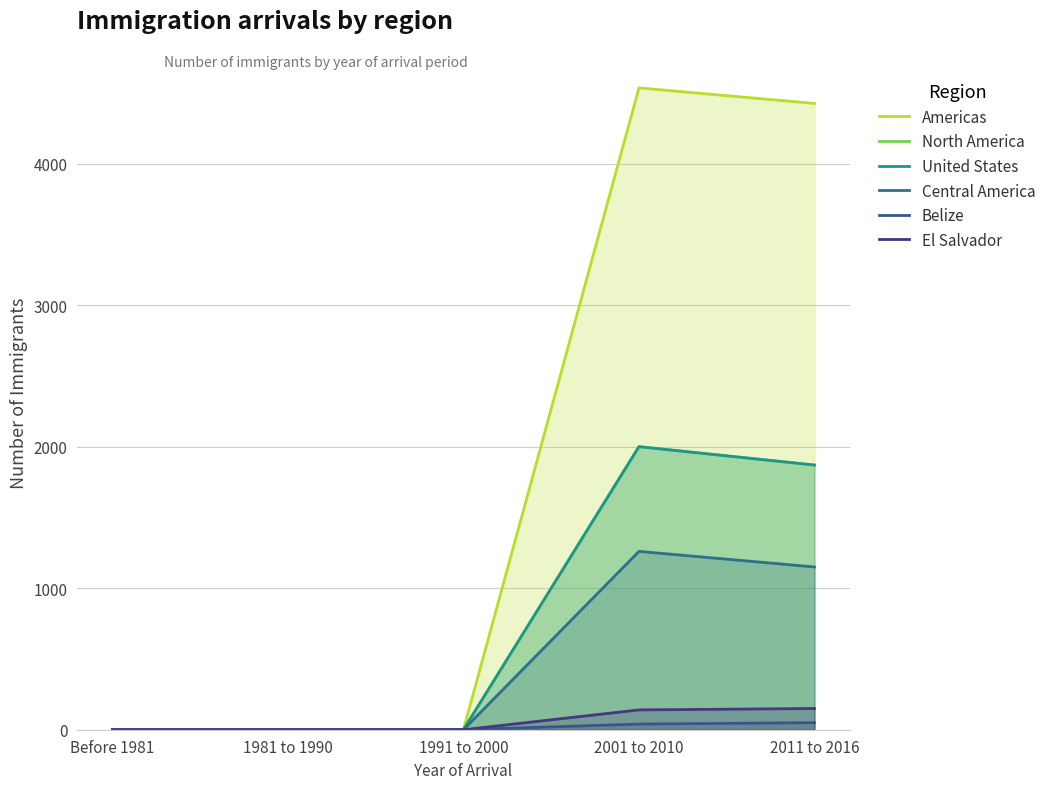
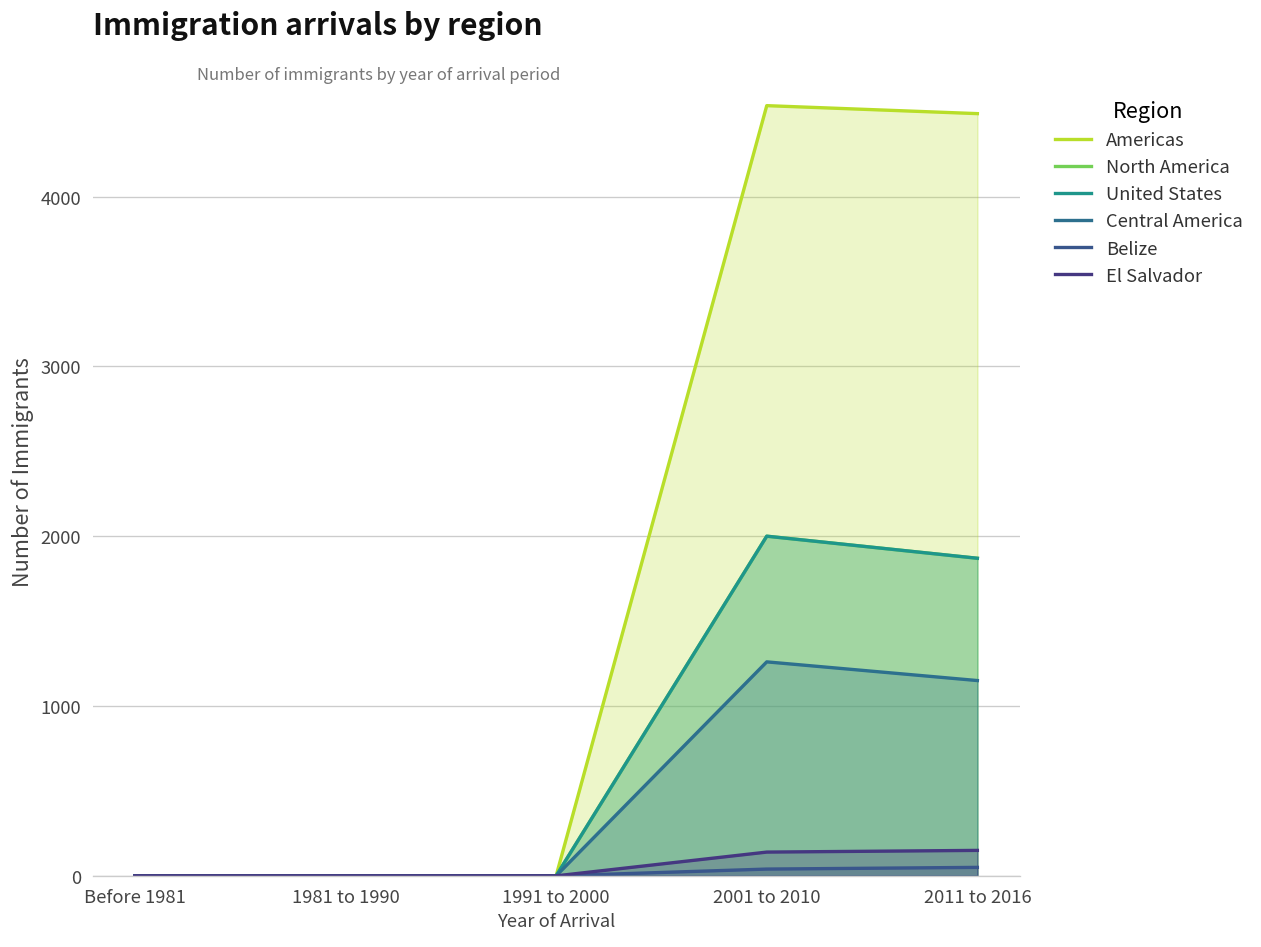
  {
    "Americas": {
      "2001 to 2010": 4540,
-     "2011 to 2016": 4430
+     "2011 to 2016": 4490
    }
  }
